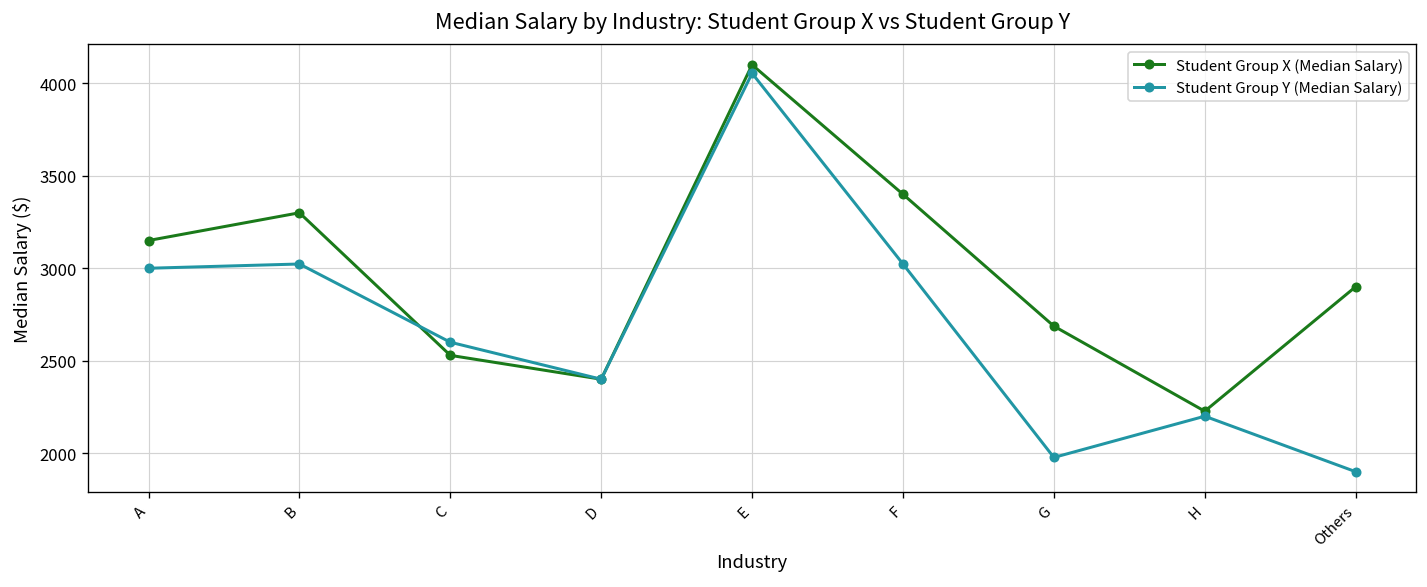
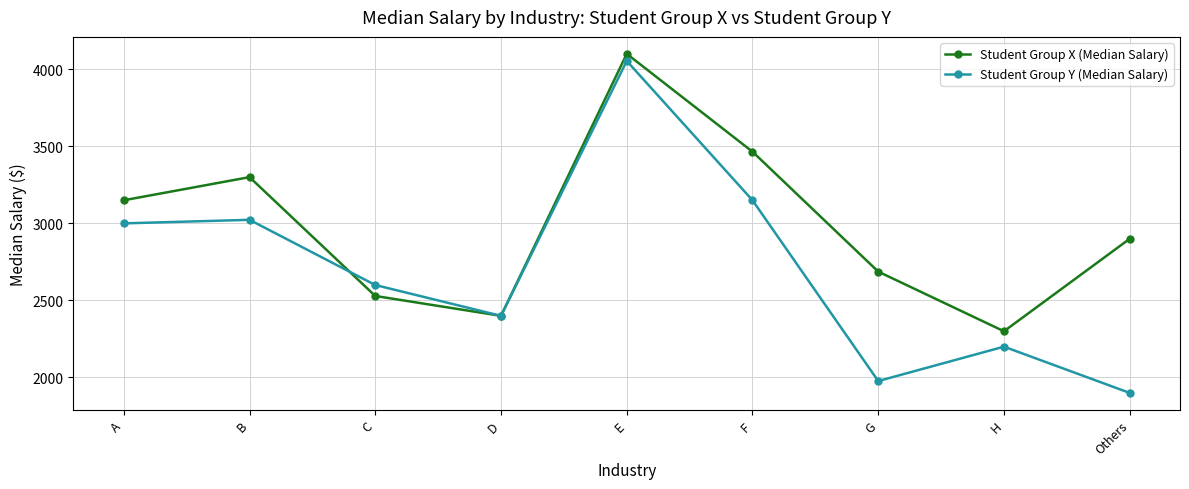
  {
    "Student Group X (Median Salary)": {
      "A": 3150,
      "B": 3300,
      "C": 2530,
      "E": 4100,
-     "F": 3400,
+     "F": 3470,
      "G": 2690,
-     "H": 2230,
+     "H": 2300,
      "Others": 2900
    },
    "Student Group Y (Median Salary)": {
      "A": 3000,
      "B": 3020,
      "C": 2600,
      "E": 4050,
-     "F": 3020,
+     "F": 3150,
      "G": 1980,
      "H": 2200,
      "Others": 1900
    }
  }
